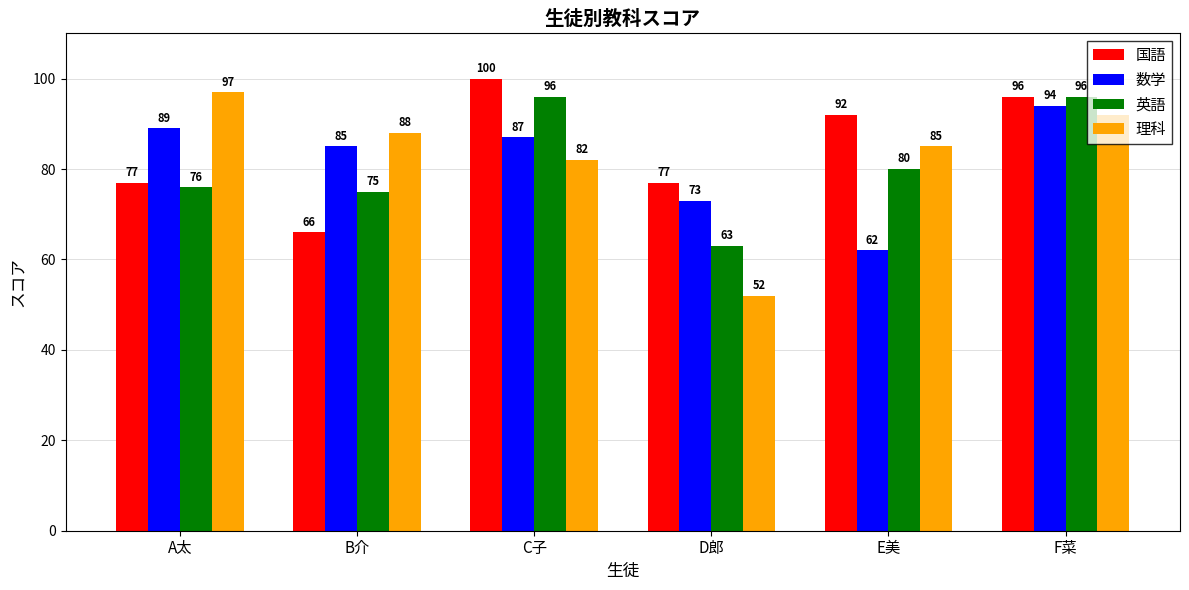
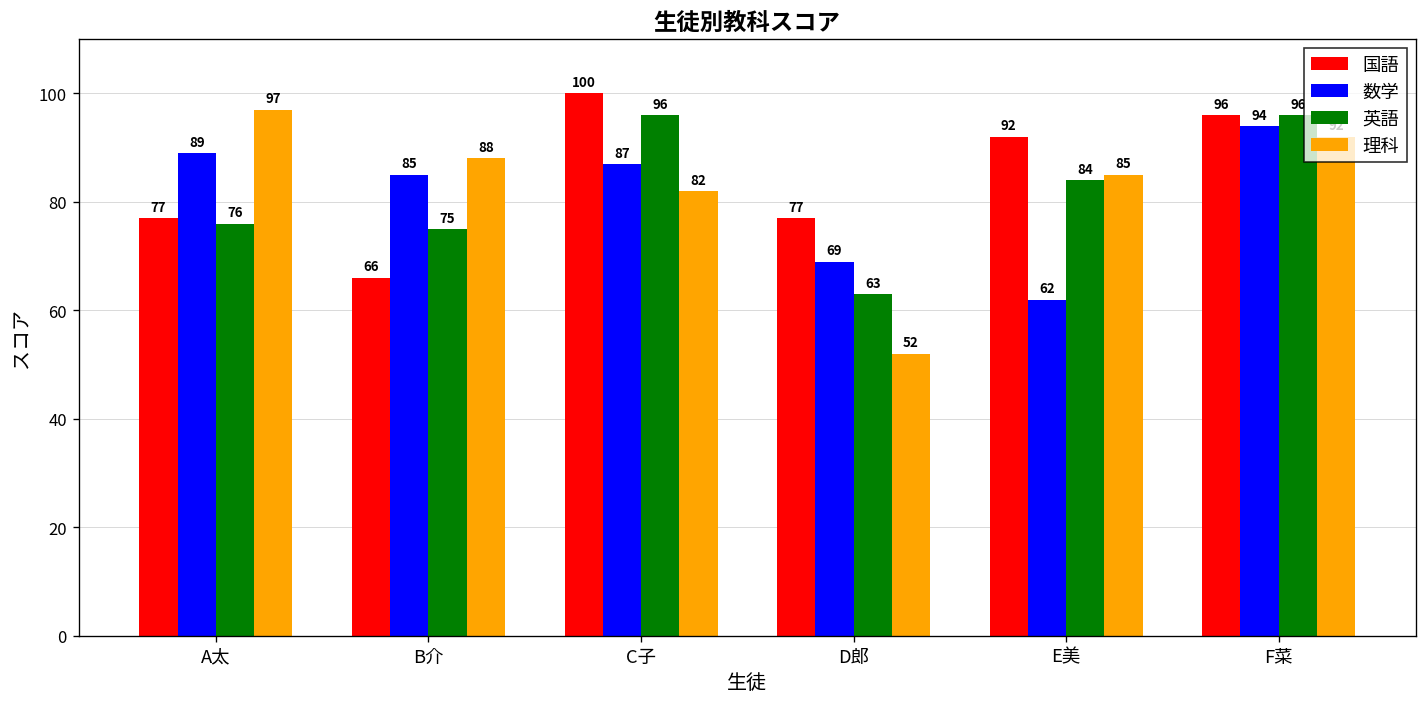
  {
    "国語": {
      "A太": 77,
      "B介": 66,
      "C子": 100,
      "D郎": 77,
      "E美": 92,
      "F菜": 96
    },
    "数学": {
      "A太": 89,
      "B介": 85,
      "C子": 87,
-     "D郎": 73,
+     "D郎": 69,
      "E美": 62,
      "F菜": 94
    },
    "英語": {
      "A太": 76,
      "B介": 75,
      "C子": 96,
      "D郎": 63,
-     "E美": 80
+     "E美": 84
    },
    "理科": {
      "A太": 97,
      "B介": 88,
      "C子": 82,
      "D郎": 52,
      "E美": 85
    }
  }
